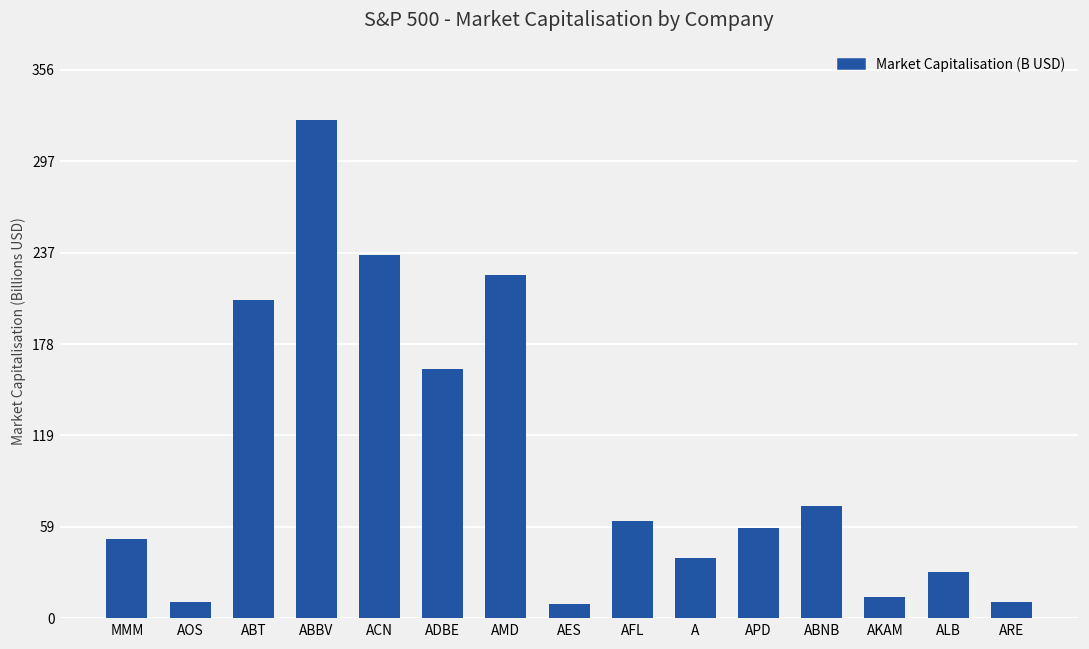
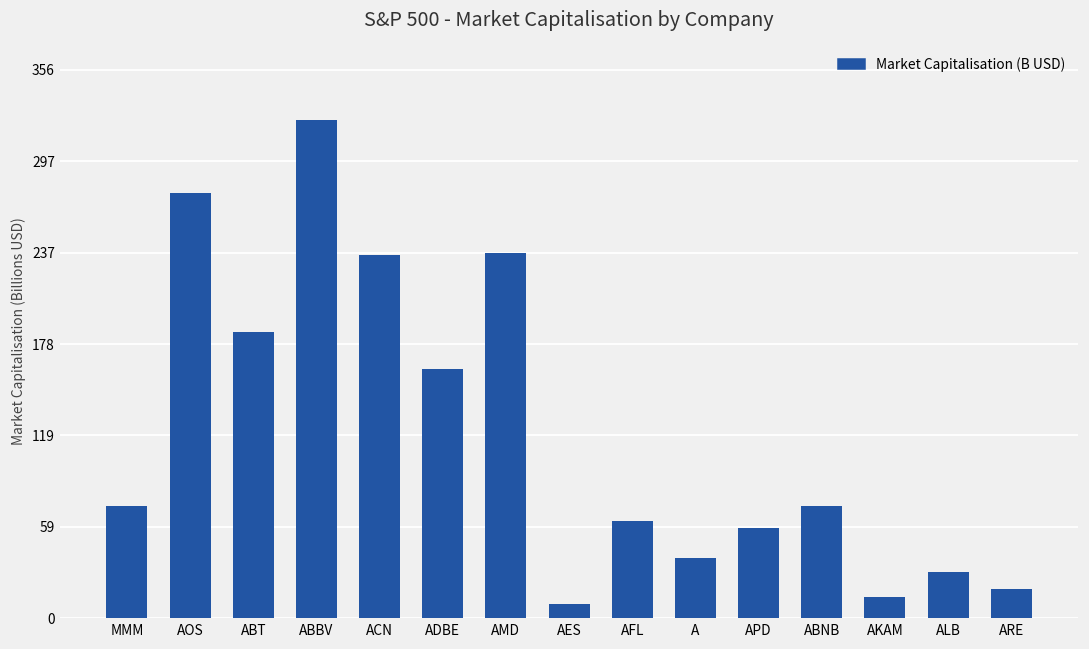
  {
-   "MMM": 51,
-   "AOS": 11,
-   "ABT": 206,
+   "MMM": 73,
+   "AOS": 276,
+   "ABT": 186,
    "ABBV": 324,
    "ACN": 236,
    "ADBE": 161,
-   "AMD": 223,
+   "AMD": 237,
    "AES": 9,
    "AFL": 63,
    "A": 39,
    "APD": 58,
    "ABNB": 73,
    "AKAM": 14,
    "ALB": 30,
-   "ARE": 10
+   "ARE": 19
  }
